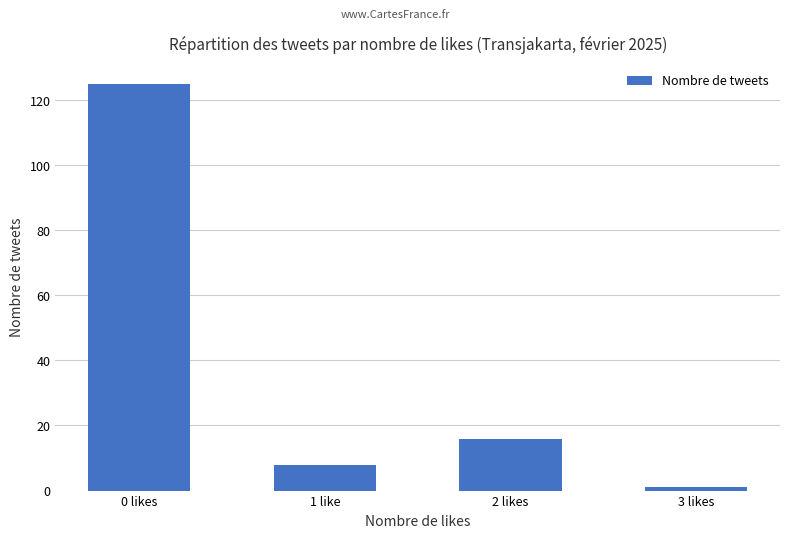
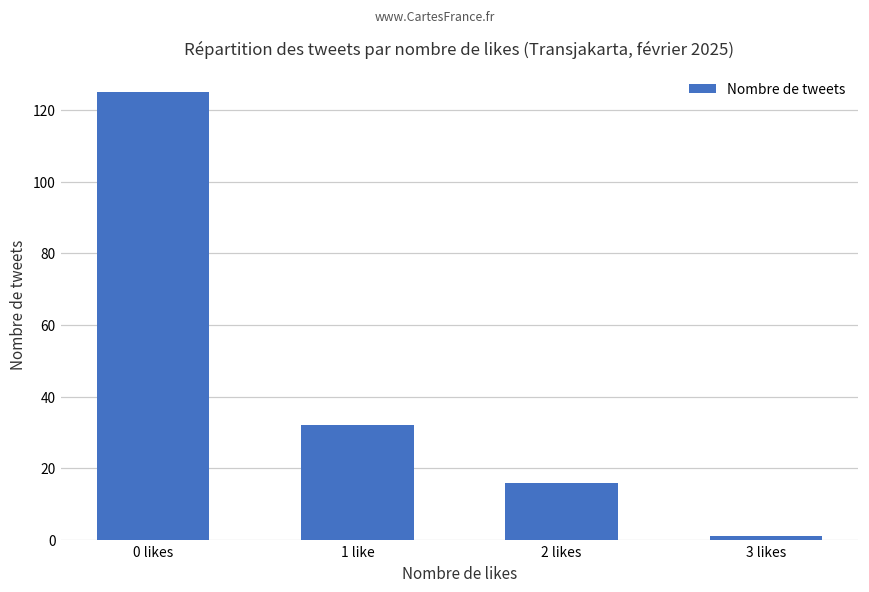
  {
    "0 likes": 125,
-   "1 like": 8,
+   "1 like": 32,
    "2 likes": 16,
    "3 likes": 1
  }
